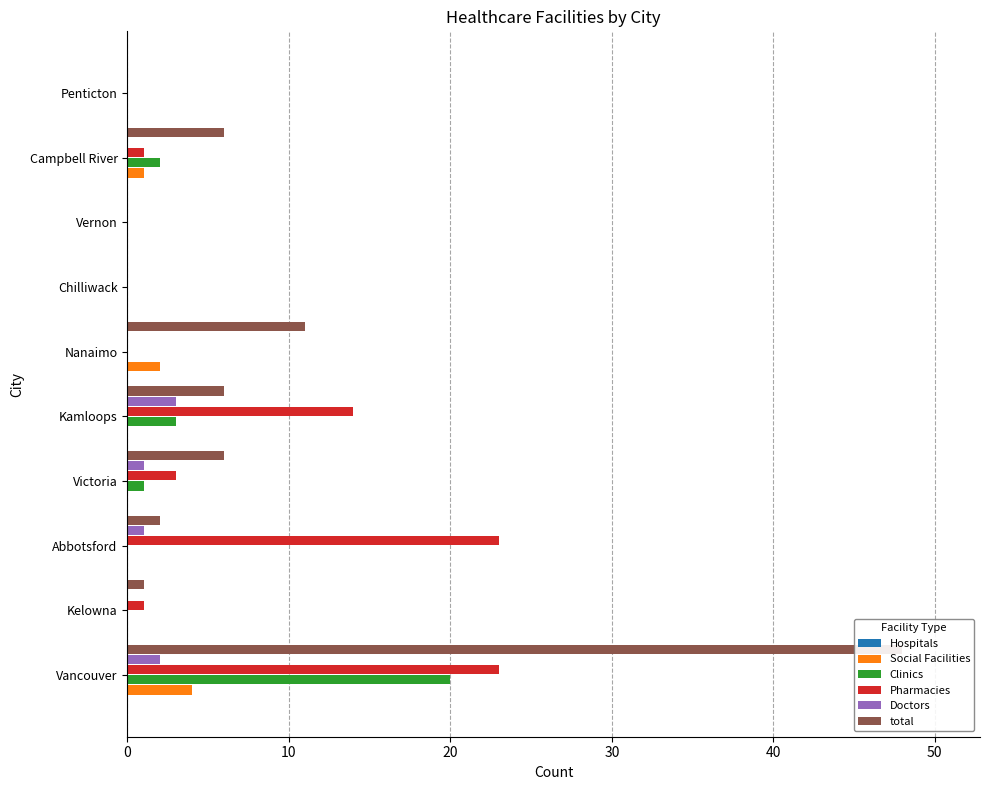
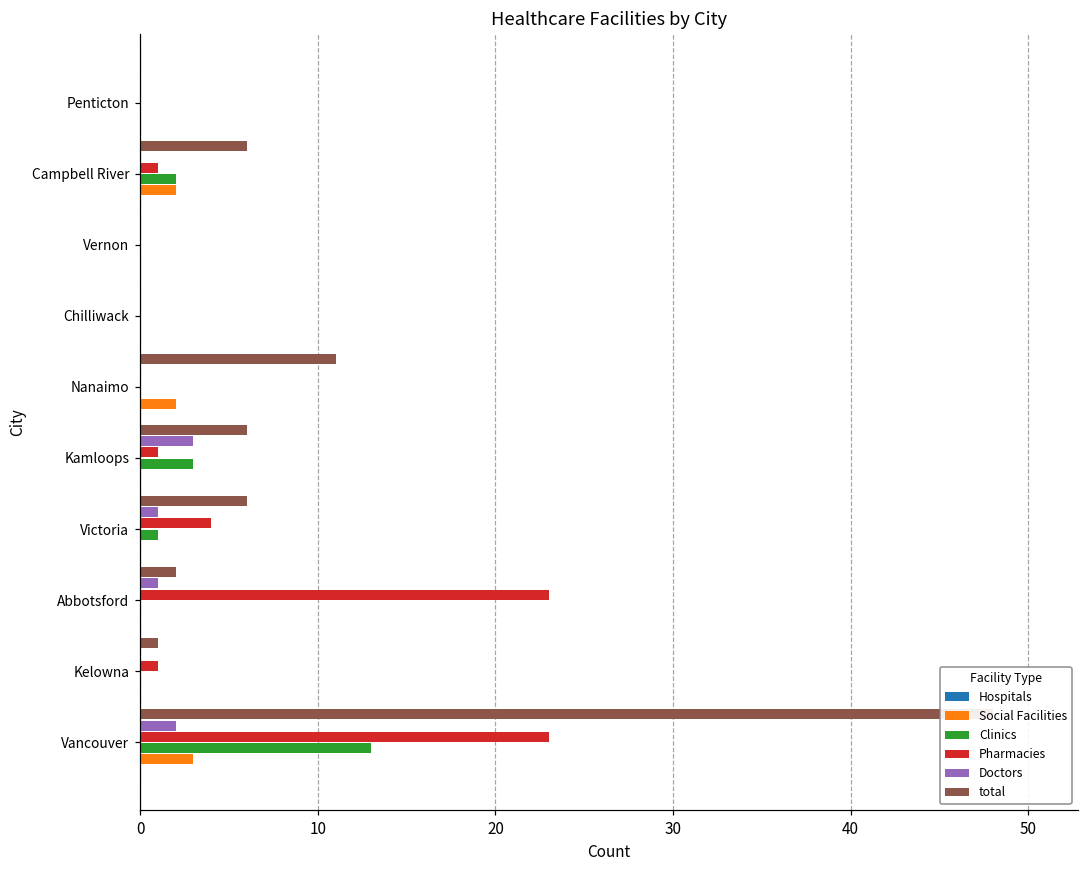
  {
    "Hospitals": {
      "Penticton": 0,
      "Campbell River": 0,
      "Vernon": 0,
      "Chilliwack": 0,
      "Nanaimo": 0,
      "Kamloops": 0,
      "Victoria": 0,
      "Abbotsford": 0,
      "Kelowna": 0,
      "Vancouver": 0
    },
    "Social Facilities": {
      "Penticton": 0,
-     "Campbell River": 1,
+     "Campbell River": 2,
      "Vernon": 0,
      "Chilliwack": 0,
      "Nanaimo": 2,
      "Kamloops": 0,
      "Victoria": 0,
      "Abbotsford": 0,
      "Kelowna": 0,
-     "Vancouver": 4
+     "Vancouver": 3
    },
    "Clinics": {
      "Penticton": 0,
      "Campbell River": 2,
      "Vernon": 0,
      "Chilliwack": 0,
      "Nanaimo": 0,
      "Kamloops": 3,
      "Victoria": 1,
      "Abbotsford": 0,
      "Kelowna": 0,
-     "Vancouver": 20
+     "Vancouver": 13
    },
    "Pharmacies": {
      "Penticton": 0,
      "Campbell River": 1,
      "Vernon": 0,
      "Chilliwack": 0,
      "Nanaimo": 0,
-     "Kamloops": 14,
-     "Victoria": 3,
+     "Kamloops": 1,
+     "Victoria": 4,
      "Abbotsford": 23,
      "Kelowna": 1,
      "Vancouver": 23
    },
    "Doctors": {
      "Penticton": 0,
      "Campbell River": 0,
      "Vernon": 0,
      "Chilliwack": 0,
      "Nanaimo": 0,
      "Kamloops": 3,
      "Victoria": 1,
      "Abbotsford": 1,
      "Kelowna": 0,
      "Vancouver": 2
    },
    "total": {
      "Penticton": 0,
      "Campbell River": 6,
      "Vernon": 0,
      "Chilliwack": 0,
      "Nanaimo": 11,
      "Kamloops": 6,
      "Victoria": 6,
      "Abbotsford": 2,
      "Kelowna": 1
    }
  }
